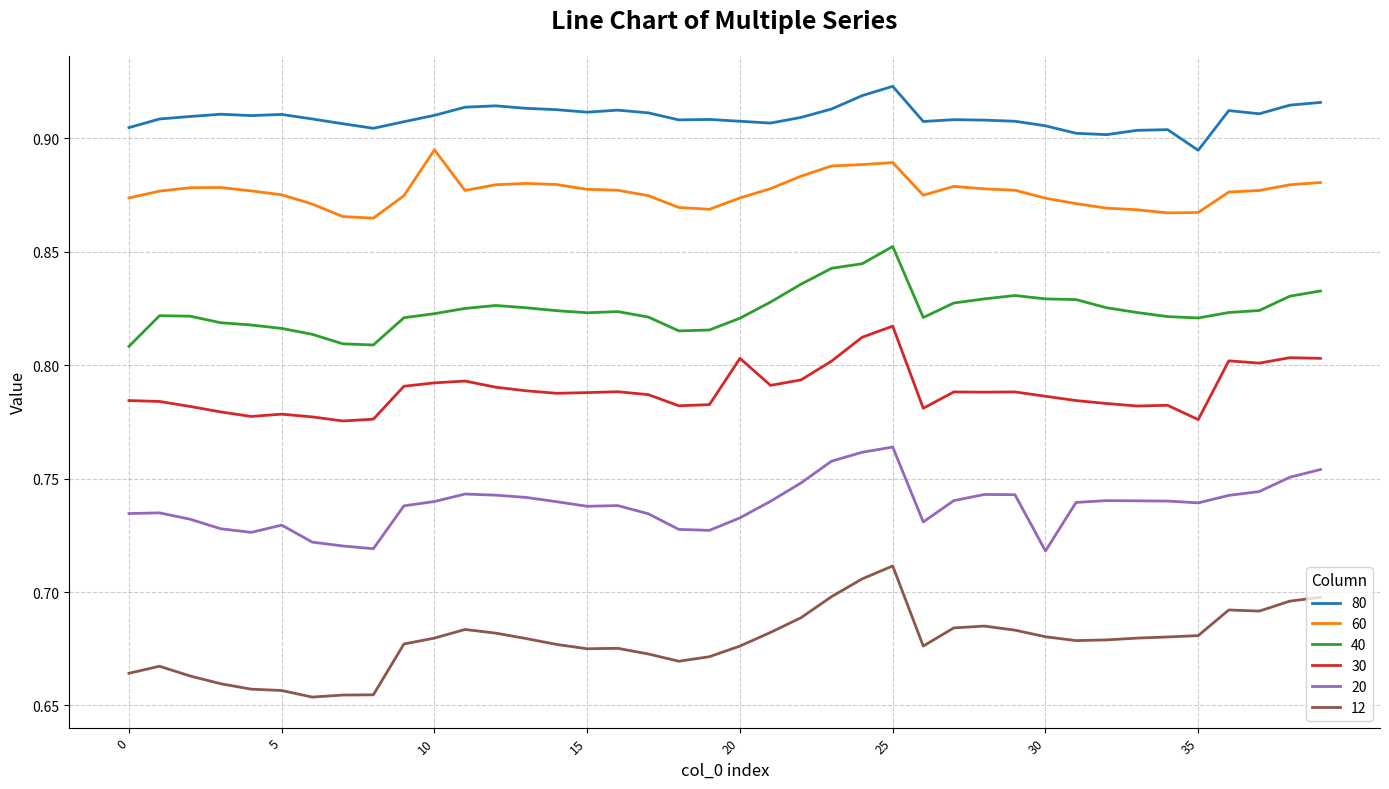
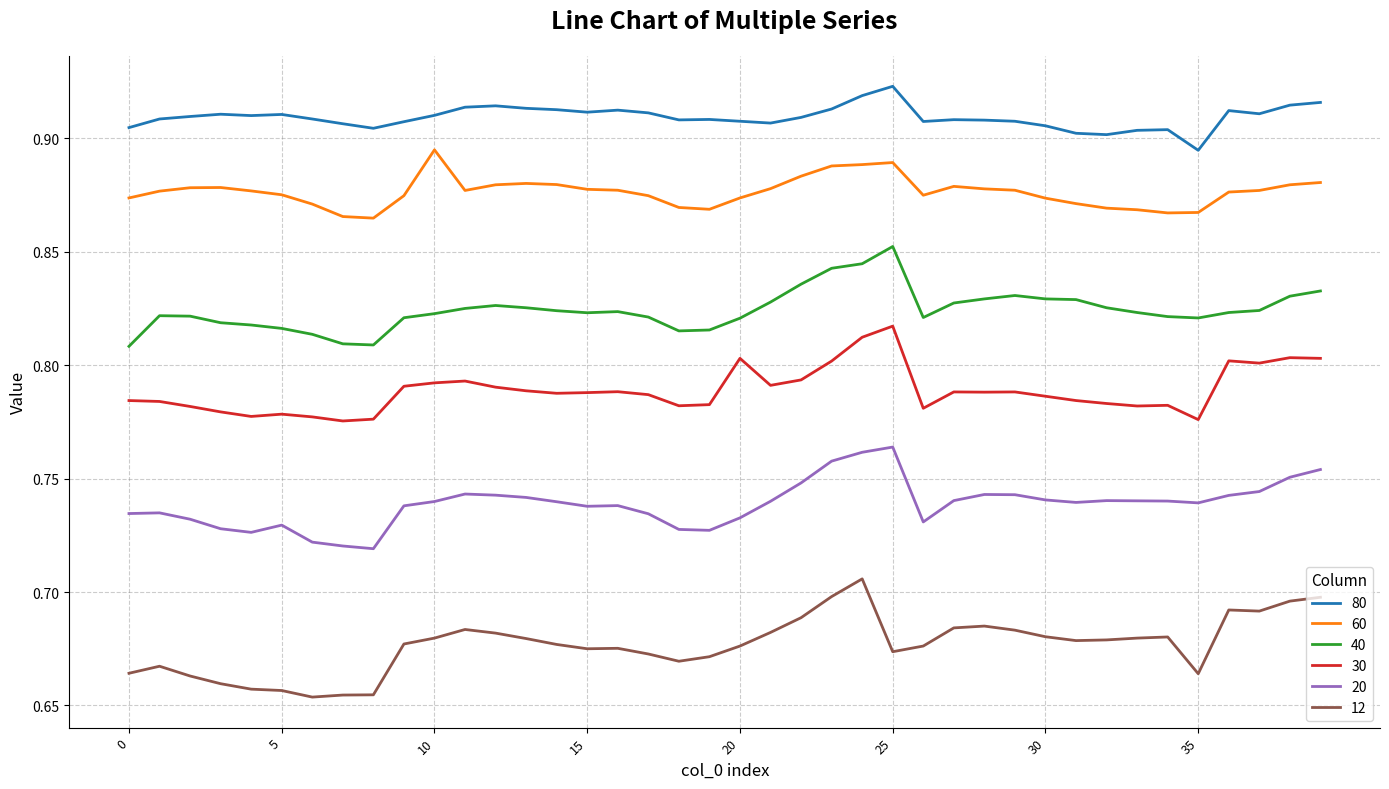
  {
    "80": {
      "0": 0.905,
      "5": 0.911,
      "10": 0.910,
      "15": 0.912,
      "20": 0.908,
      "25": 0.923,
      "30": 0.906,
      "35": 0.895
    },
    "60": {
      "0": 0.874,
      "5": 0.875,
      "10": 0.895,
      "15": 0.878,
      "20": 0.874,
      "25": 0.889,
      "30": 0.874,
      "35": 0.867
    },
    "40": {
      "0": 0.808,
      "5": 0.816,
      "10": 0.823,
      "15": 0.823,
      "20": 0.821,
      "25": 0.852,
      "30": 0.829,
      "35": 0.821
    },
    "30": {
      "0": 0.784,
      "5": 0.778,
      "10": 0.792,
      "15": 0.788,
      "20": 0.803,
      "25": 0.817,
      "30": 0.786,
      "35": 0.776
    },
    "20": {
      "0": 0.735,
      "5": 0.730,
      "10": 0.740,
      "15": 0.738,
      "20": 0.733,
      "25": 0.764,
-     "30": 0.718,
+     "30": 0.741,
      "35": 0.739
    },
    "12": {
      "0": 0.664,
      "5": 0.657,
      "10": 0.680,
      "15": 0.675,
      "20": 0.676,
-     "25": 0.712,
+     "25": 0.674,
      "30": 0.680,
-     "35": 0.681
+     "35": 0.664
    }
  }
